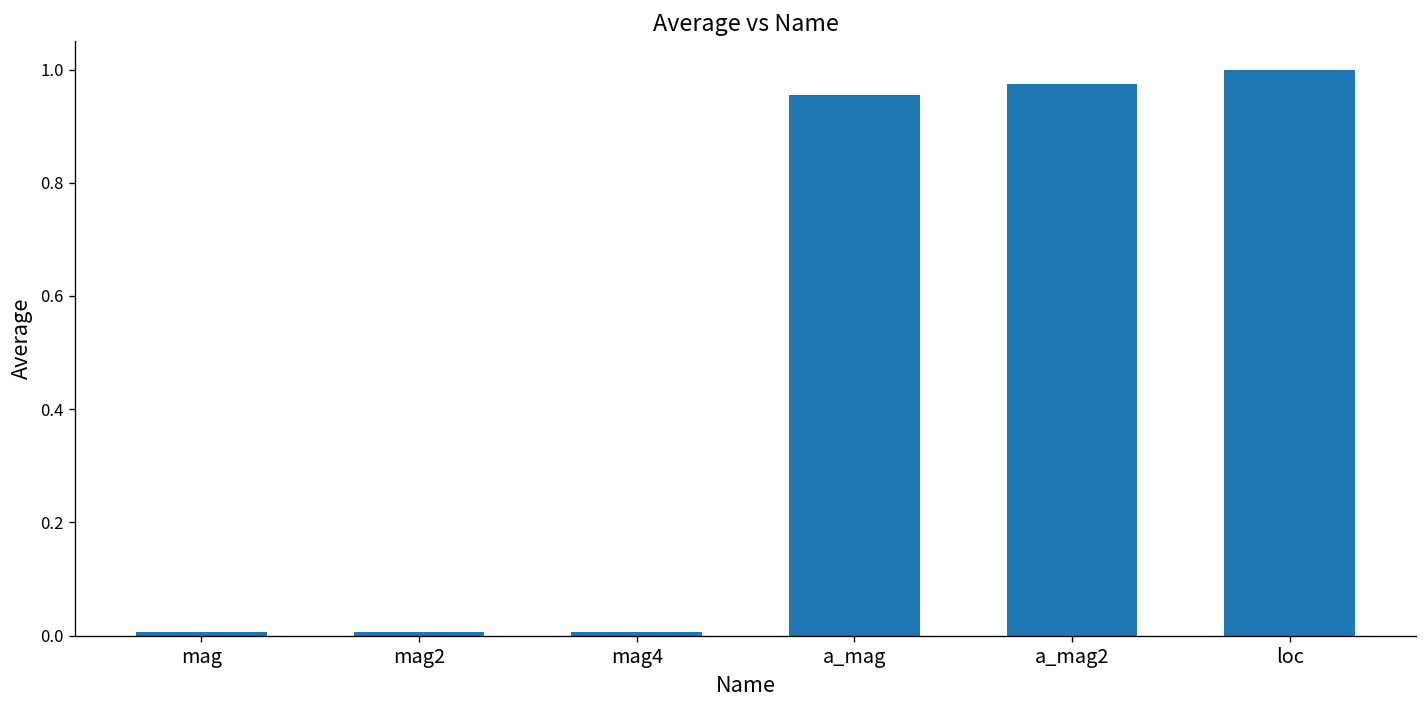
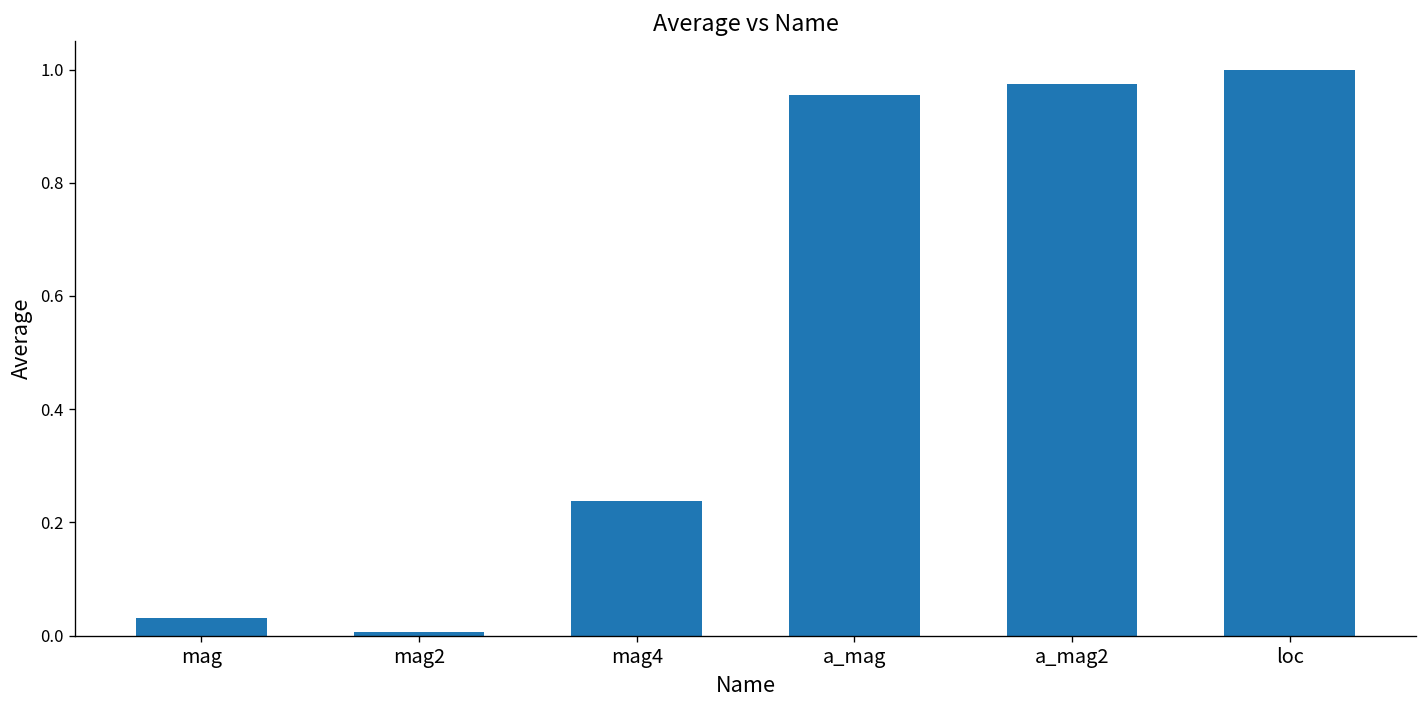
  {
-   "mag": 0.01,
+   "mag": 0.03,
    "mag2": 0.01,
-   "mag4": 0.01,
+   "mag4": 0.24,
    "a_mag": 0.95,
    "a_mag2": 0.97,
    "loc": 1.00
  }
